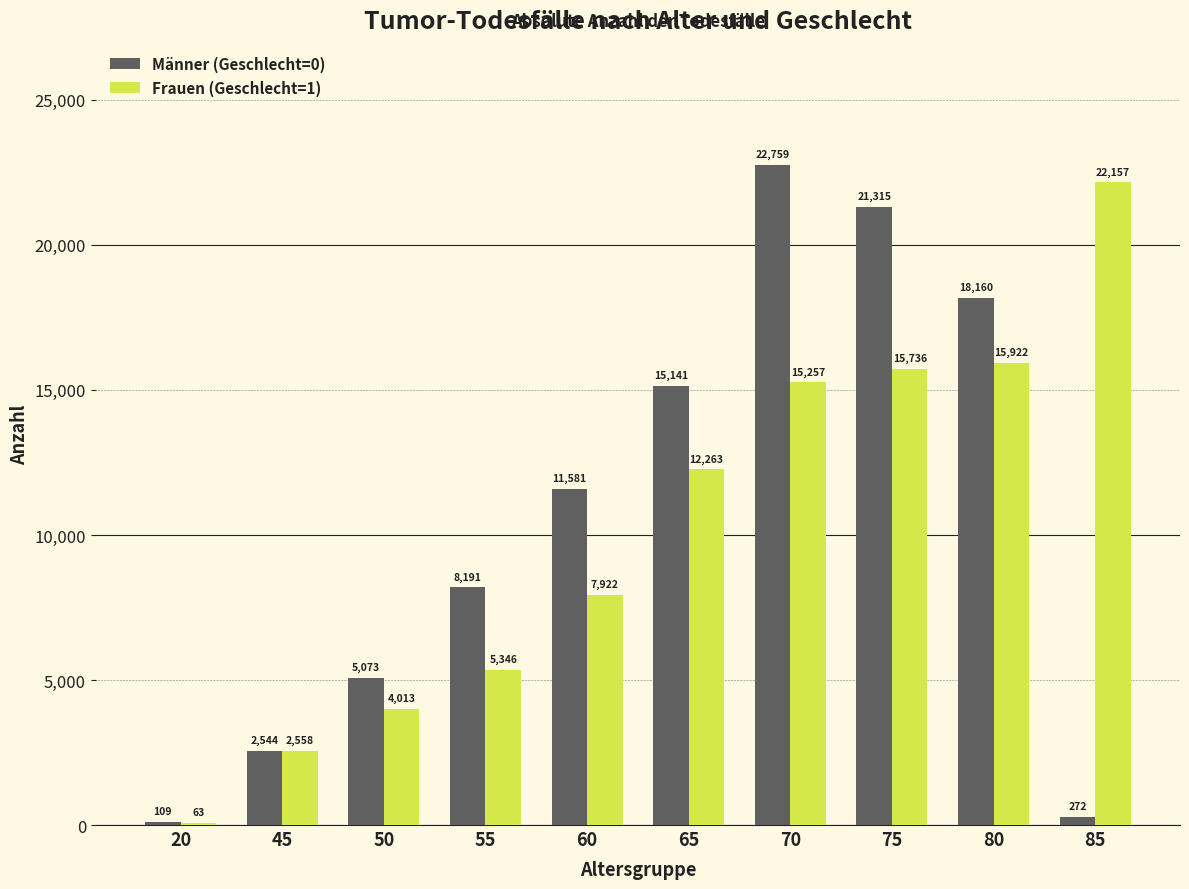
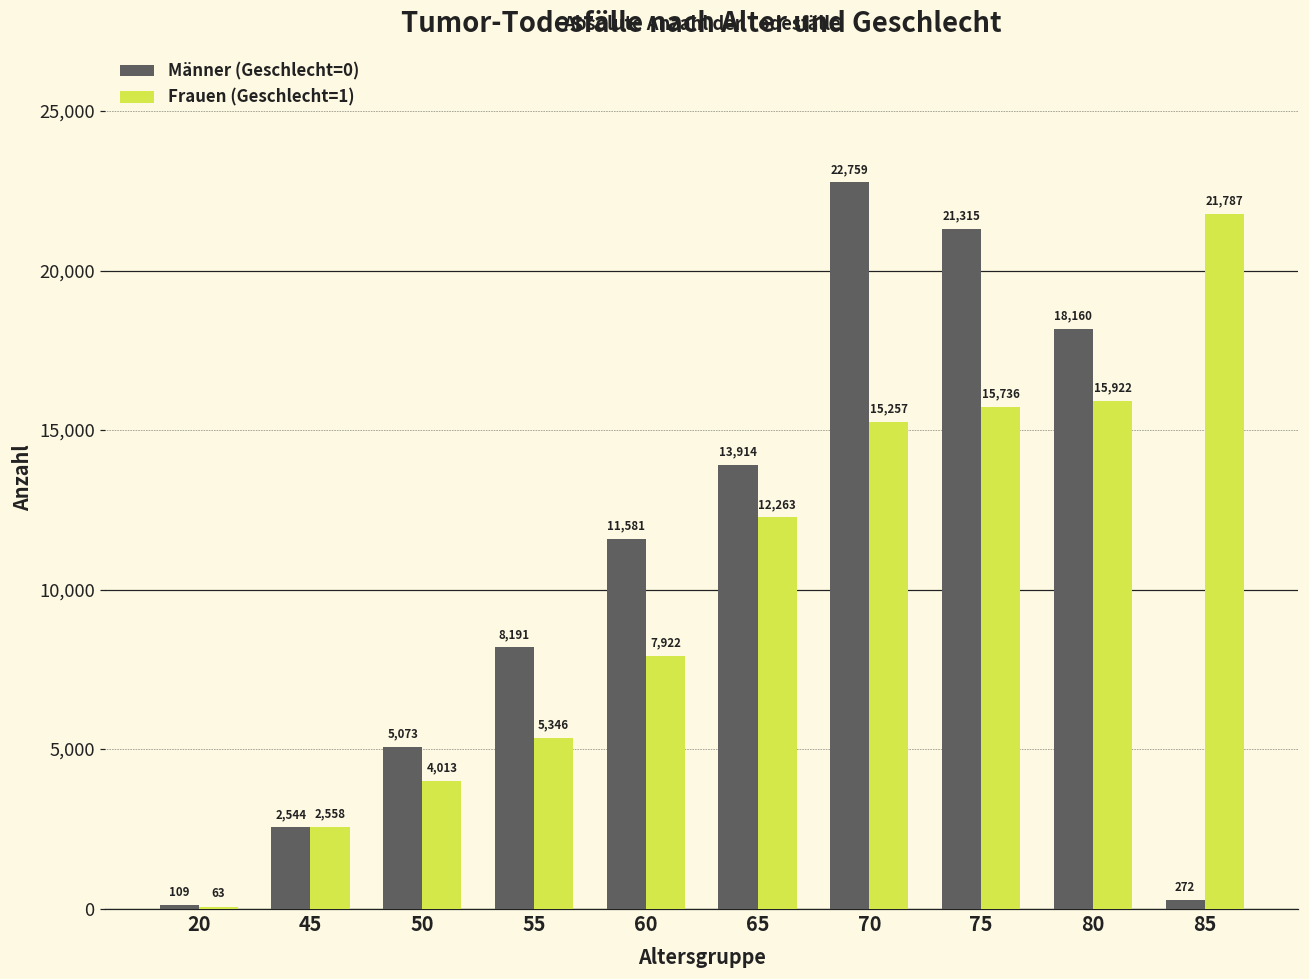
  {
    "Männer (Geschlecht=0)": {
      "20": "109",
      "45": "2,544",
      "50": "5,073",
      "55": "8,191",
      "60": "11,581",
-     "65": "15,141",
+     "65": "13,914",
      "70": "22,759",
      "75": "21,315",
      "80": "18,160",
      "85": "272"
    },
    "Frauen (Geschlecht=1)": {
      "20": "63",
      "45": "2,558",
      "50": "4,013",
      "55": "5,346",
      "60": "7,922",
      "65": "12,263",
      "70": "15,257",
      "75": "15,736",
      "80": "15,922",
-     "85": "22,157"
+     "85": "21,787"
    }
  }
